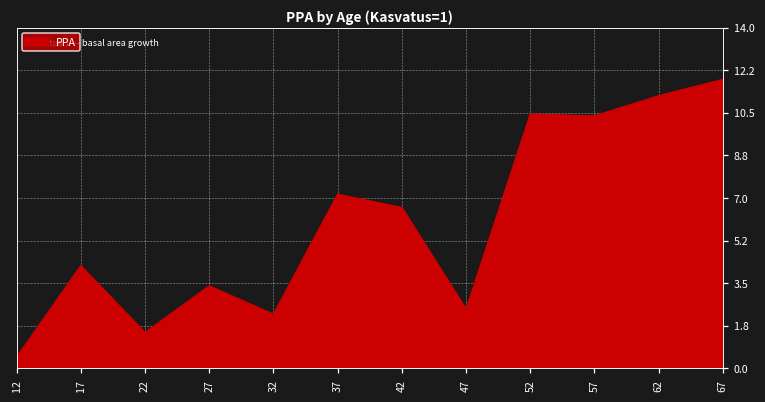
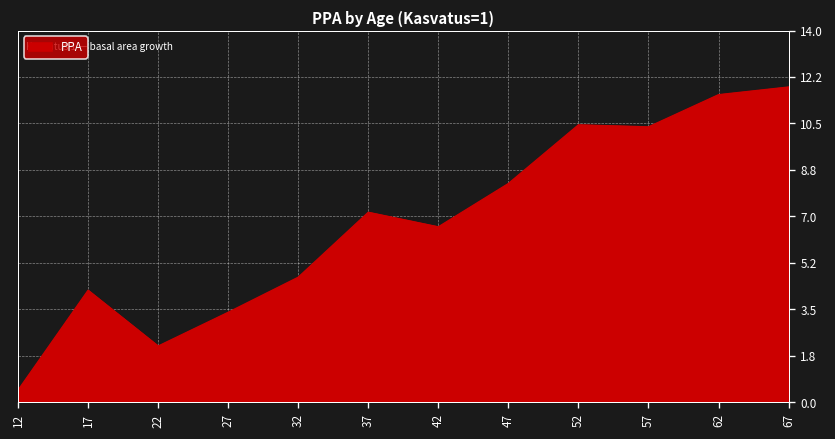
  {
    "12": 0.5,
    "17": 4.2,
-   "22": 1.5,
+   "22": 2.1,
    "27": 3.4,
-   "32": 2.2,
+   "32": 4.7,
    "37": 7.2,
    "42": 6.6,
-   "47": 2.4,
+   "47": 8.2,
    "52": 10.4,
    "57": 10.4,
-   "62": 11.2,
+   "62": 11.6,
    "67": 11.9
  }
